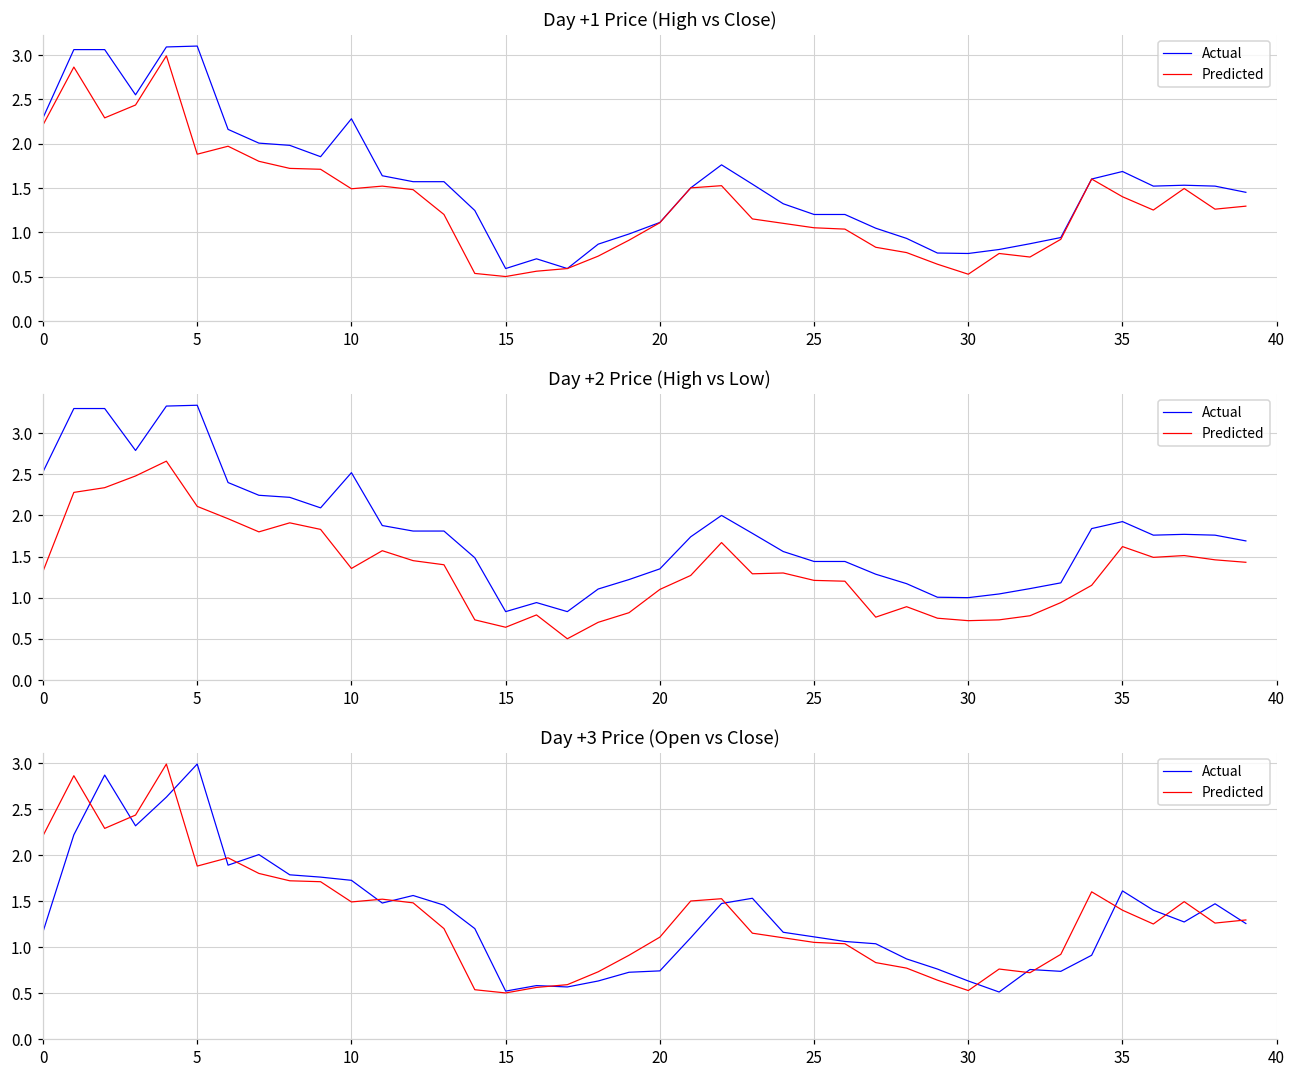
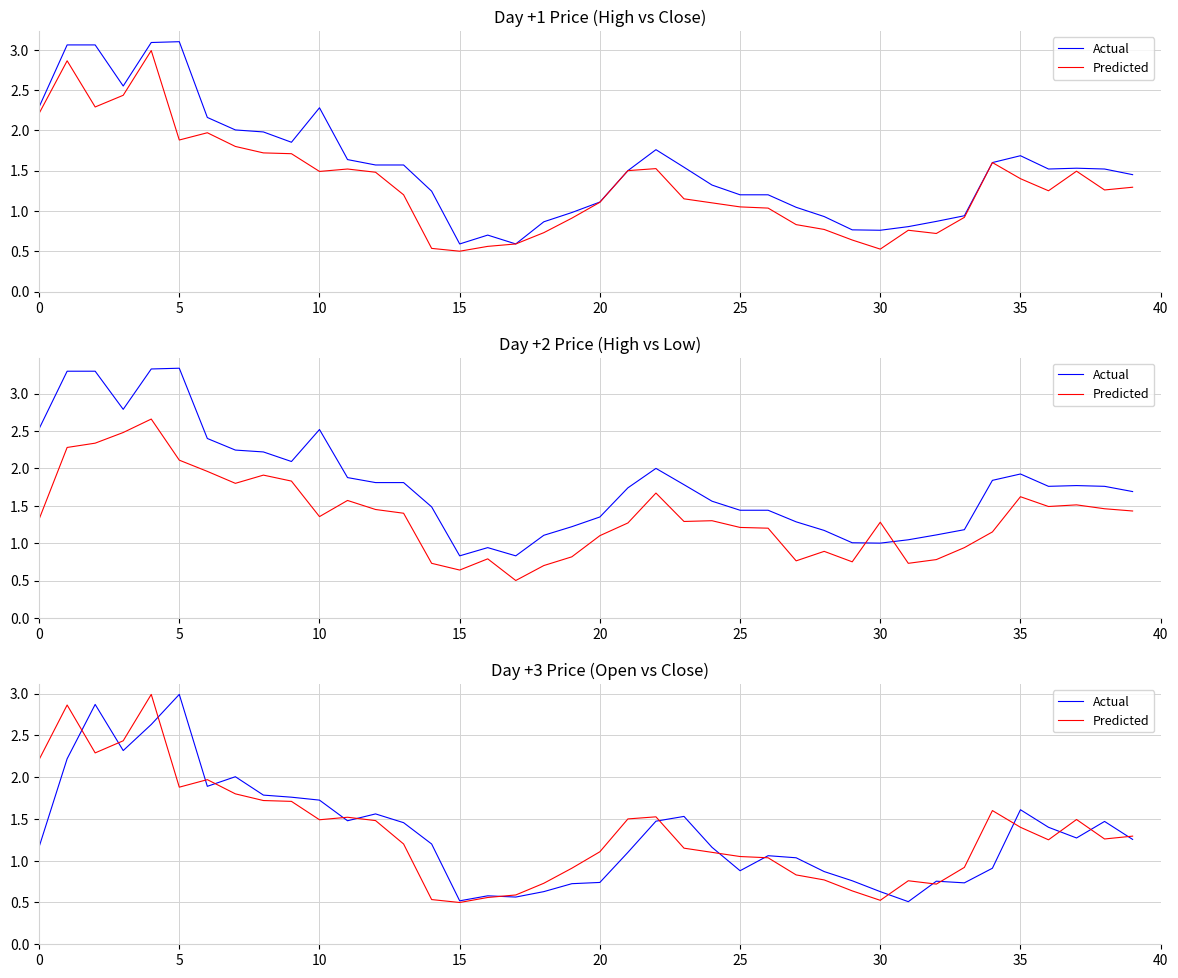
  {
    "Day +1 Price (High vs Close)": {
      "Actual": {
        "0": 2.3,
        "5": 3.1,
        "10": 2.3,
        "15": 0.6,
        "25": 1.2,
        "30": 0.8,
        "35": 1.7
      },
      "Predicted": {
        "0": 2.2,
        "5": 1.9,
        "10": 1.5,
        "15": 0.5,
        "25": 1.0,
        "30": 0.5,
        "35": 1.4
      }
    },
    "Day +2 Price (High vs Low)": {
      "Actual": {
        "0": 2.5,
        "5": 3.3,
        "10": 2.5,
        "15": 0.8,
        "20": 1.3,
        "25": 1.4,
        "30": 1.0,
        "35": 1.9
      },
      "Predicted": {
        "0": 1.3,
        "5": 2.1,
        "10": 1.4,
        "15": 0.6,
        "20": 1.1,
        "25": 1.2,
-       "30": 0.7,
+       "30": 1.3,
        "35": 1.6
      }
    },
    "Day +3 Price (Open vs Close)": {
      "Actual": {
        "0": 1.2,
        "5": 3.0,
        "10": 1.7,
        "20": 0.7,
-       "25": 1.1,
+       "25": 0.9,
        "30": 0.6,
        "35": 1.6
      },
      "Predicted": {
        "0": 2.2,
        "5": 1.9,
        "10": 1.5,
        "20": 1.1,
        "25": 1.0,
        "30": 0.5,
        "35": 1.4
      }
    }
  }
